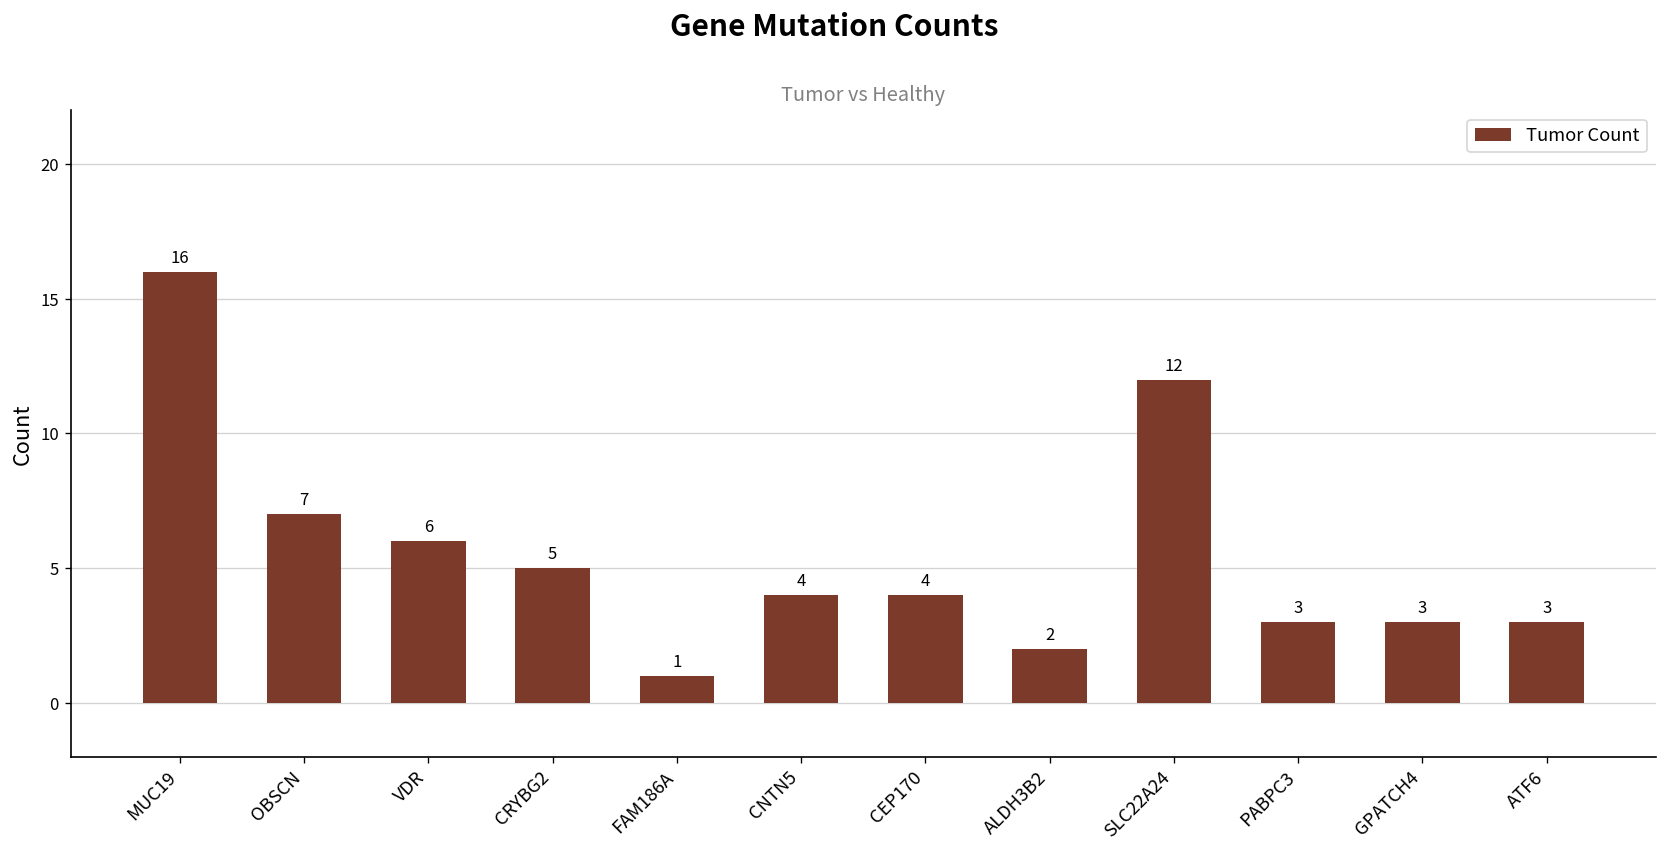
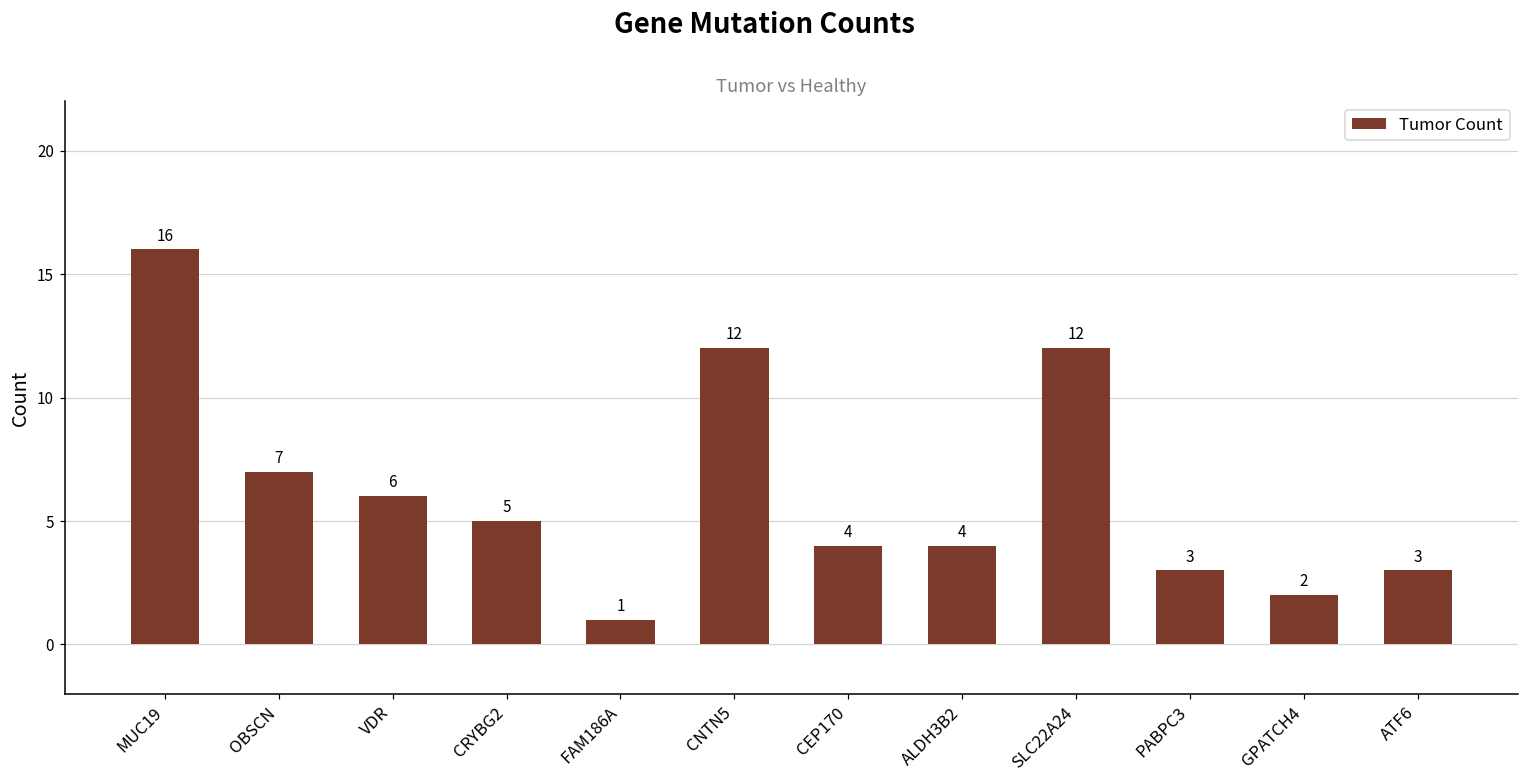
  {
    "MUC19": 16,
    "OBSCN": 7,
    "VDR": 6,
    "CRYBG2": 5,
    "FAM186A": 1,
-   "CNTN5": 4,
+   "CNTN5": 12,
    "CEP170": 4,
-   "ALDH3B2": 2,
+   "ALDH3B2": 4,
    "SLC22A24": 12,
    "PABPC3": 3,
-   "GPATCH4": 3,
+   "GPATCH4": 2,
    "ATF6": 3
  }
